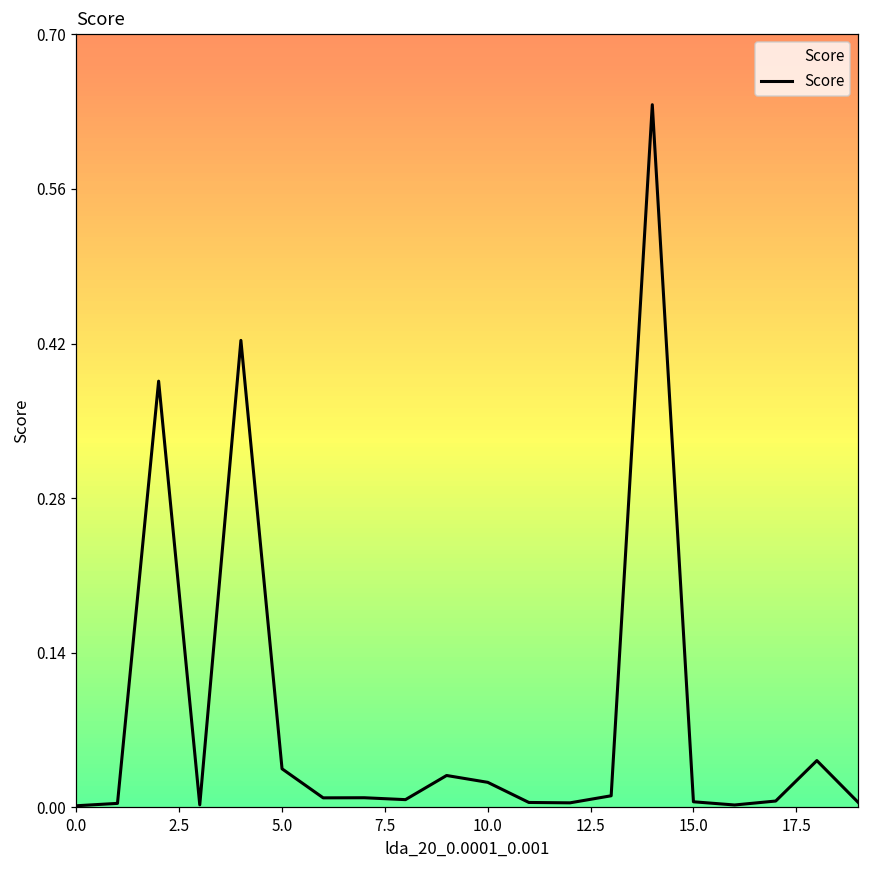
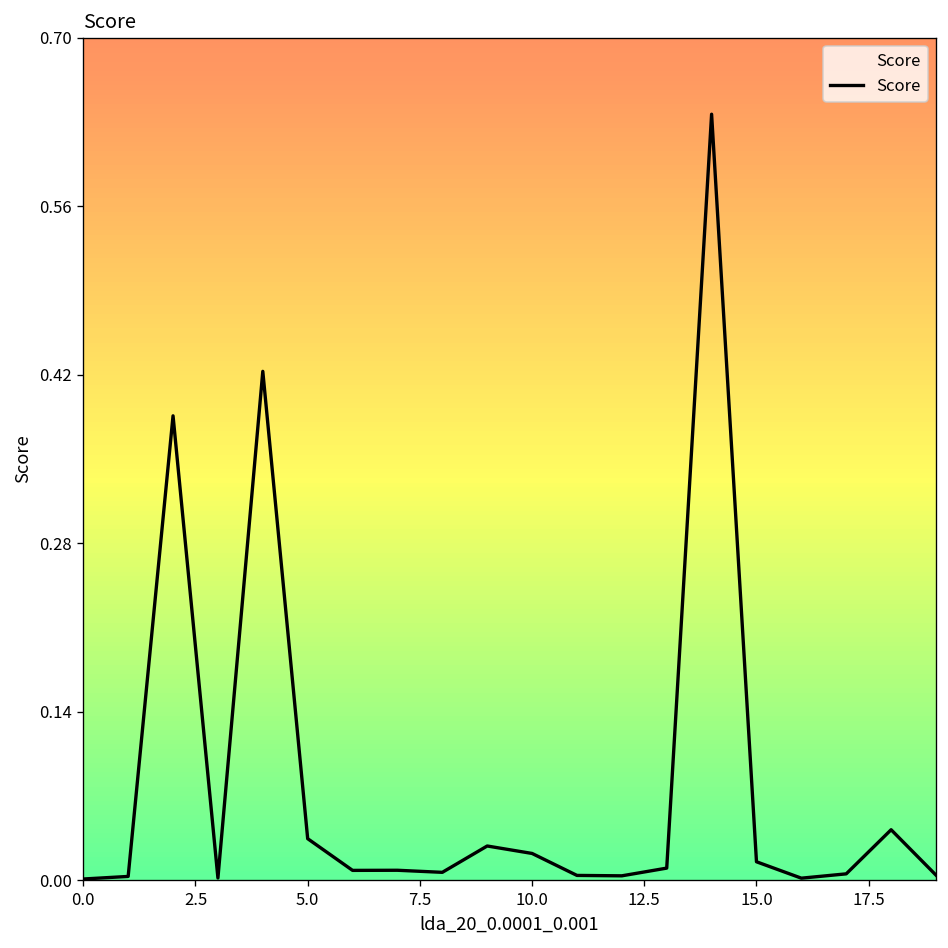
  {
    "0.0": 0.00,
    "5.0": 0.03,
    "10.0": 0.02,
-   "15.0": 0.00
+   "15.0": 0.02
  }
